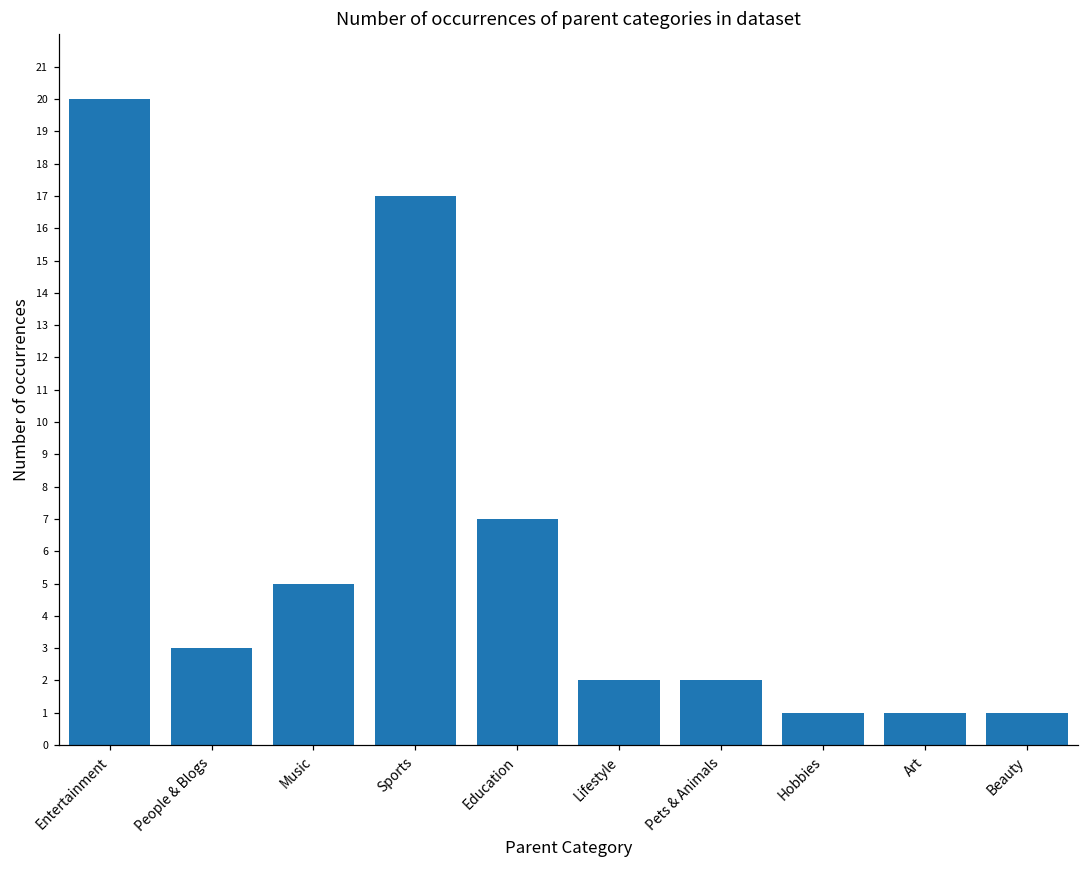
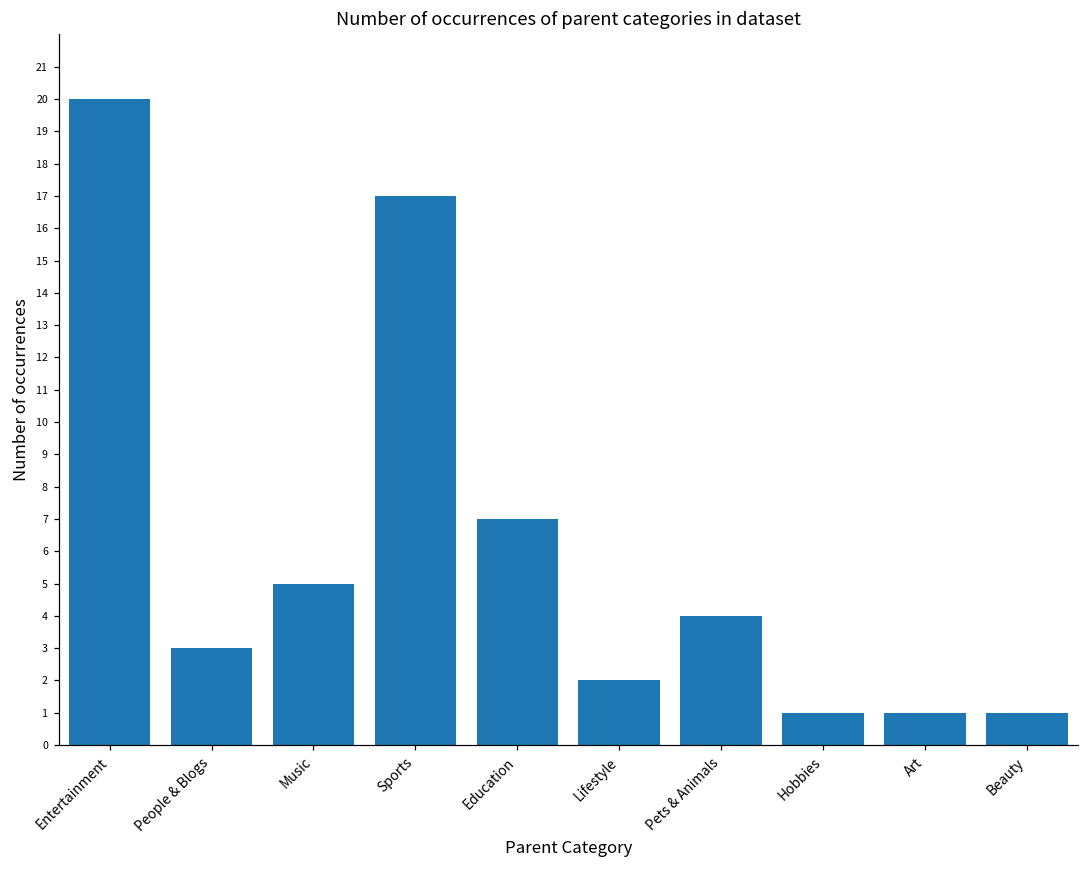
  {
    "Entertainment": 20,
    "People & Blogs": 3,
    "Music": 5,
    "Sports": 17,
    "Education": 7,
    "Lifestyle": 2,
-   "Pets & Animals": 2,
+   "Pets & Animals": 4,
    "Hobbies": 1,
    "Art": 1,
    "Beauty": 1
  }
